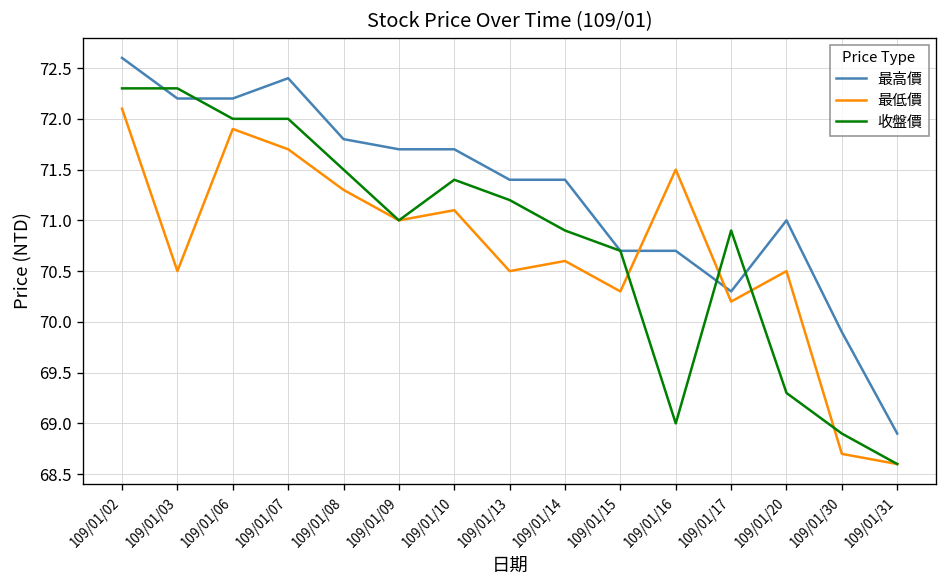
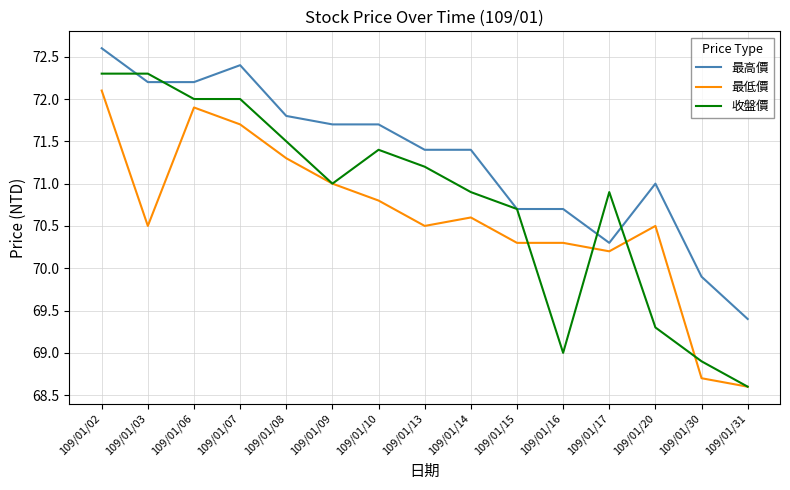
  {
    "最高價": {
      "109/01/02": 72.6,
      "109/01/03": 72.2,
      "109/01/06": 72.2,
      "109/01/07": 72.4,
      "109/01/08": 71.8,
      "109/01/09": 71.7,
      "109/01/10": 71.7,
      "109/01/13": 71.4,
      "109/01/14": 71.4,
      "109/01/16": 70.7,
      "109/01/17": 70.3,
      "109/01/20": 71.0,
      "109/01/30": 69.9,
-     "109/01/31": 68.9
+     "109/01/31": 69.4
    },
    "最低價": {
      "109/01/02": 72.1,
      "109/01/03": 70.5,
      "109/01/06": 71.9,
      "109/01/07": 71.7,
      "109/01/08": 71.3,
-     "109/01/10": 71.1,
+     "109/01/10": 70.8,
      "109/01/13": 70.5,
      "109/01/14": 70.6,
      "109/01/15": 70.3,
-     "109/01/16": 71.5,
+     "109/01/16": 70.3,
      "109/01/17": 70.2,
      "109/01/20": 70.5,
      "109/01/30": 68.7
    },
    "收盤價": {
      "109/01/02": 72.3,
      "109/01/03": 72.3,
      "109/01/06": 72.0,
      "109/01/07": 72.0,
      "109/01/08": 71.5,
      "109/01/10": 71.4,
      "109/01/13": 71.2,
      "109/01/14": 70.9,
      "109/01/16": 69.0,
      "109/01/17": 70.9,
      "109/01/20": 69.3,
      "109/01/30": 68.9
    }
  }
